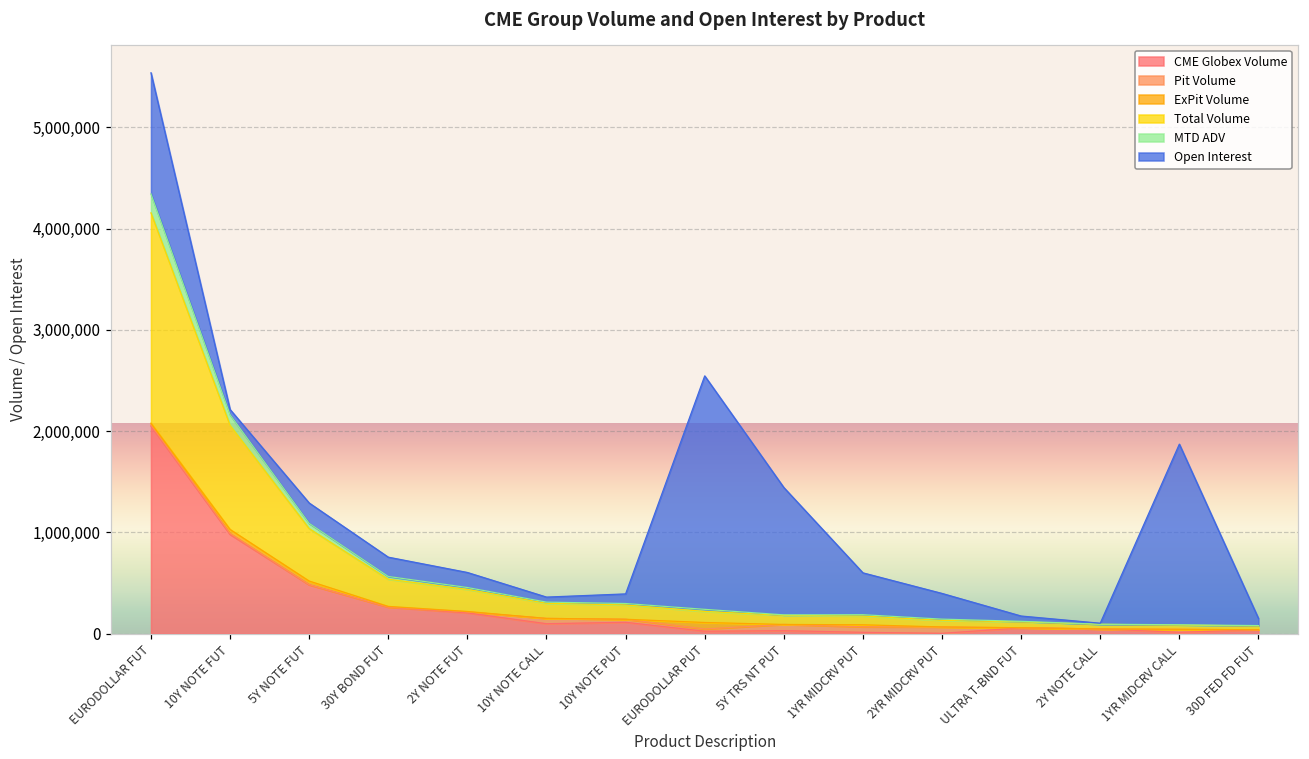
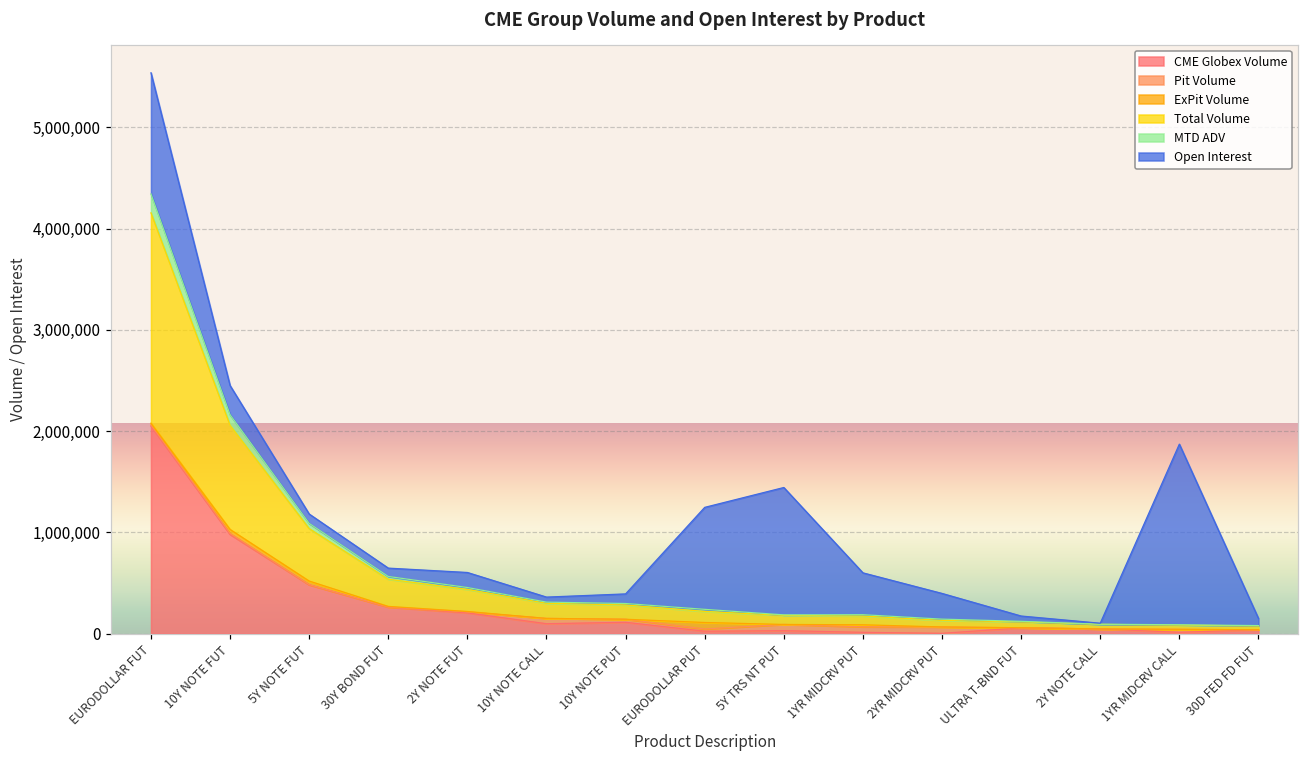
  {
    "MTD ADV": {
      "EURODOLLAR FUT": "200,000",
      "10Y NOTE FUT": "100,000",
      "5Y NOTE FUT": "100,000"
    },
    "Open Interest": {
      "EURODOLLAR FUT": "1,200,000",
-     "10Y NOTE FUT": "100,000",
-     "5Y NOTE FUT": "200,000",
-     "30Y BOND FUT": "200,000",
+     "10Y NOTE FUT": "300,000",
+     "5Y NOTE FUT": "100,000",
+     "30Y BOND FUT": "100,000",
      "2Y NOTE FUT": "100,000",
      "10Y NOTE CALL": "0",
      "10Y NOTE PUT": "100,000",
-     "EURODOLLAR PUT": "2,300,000",
+     "EURODOLLAR PUT": "1,000,000",
      "5Y TRS NT PUT": "1,300,000",
      "1YR MIDCRV PUT": "400,000",
      "2YR MIDCRV PUT": "300,000",
      "ULTRA T-BND FUT": "100,000",
      "1YR MIDCRV CALL": "1,800,000",
      "30D FED FD FUT": "100,000"
    }
  }
